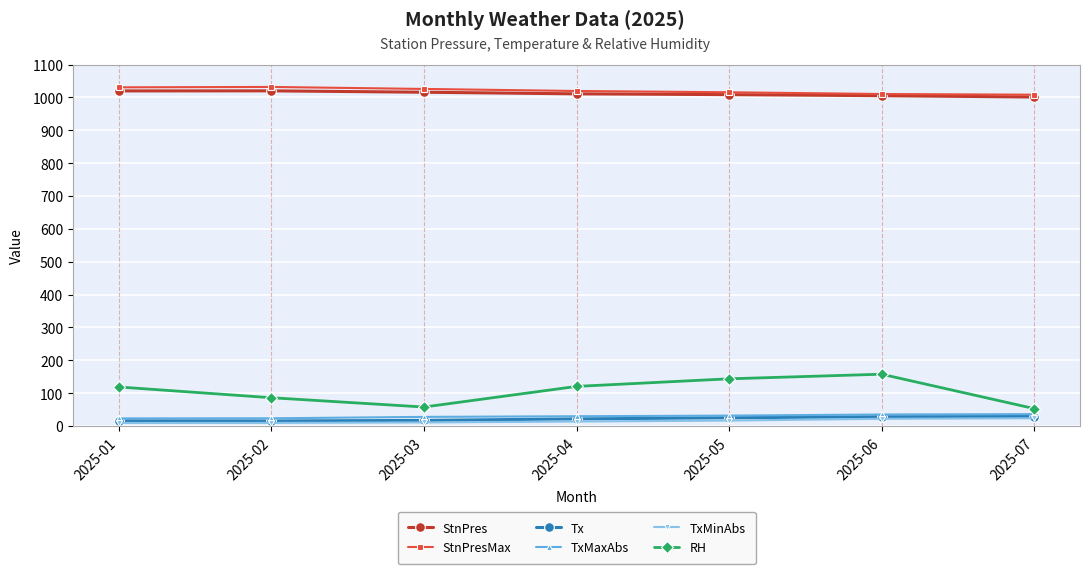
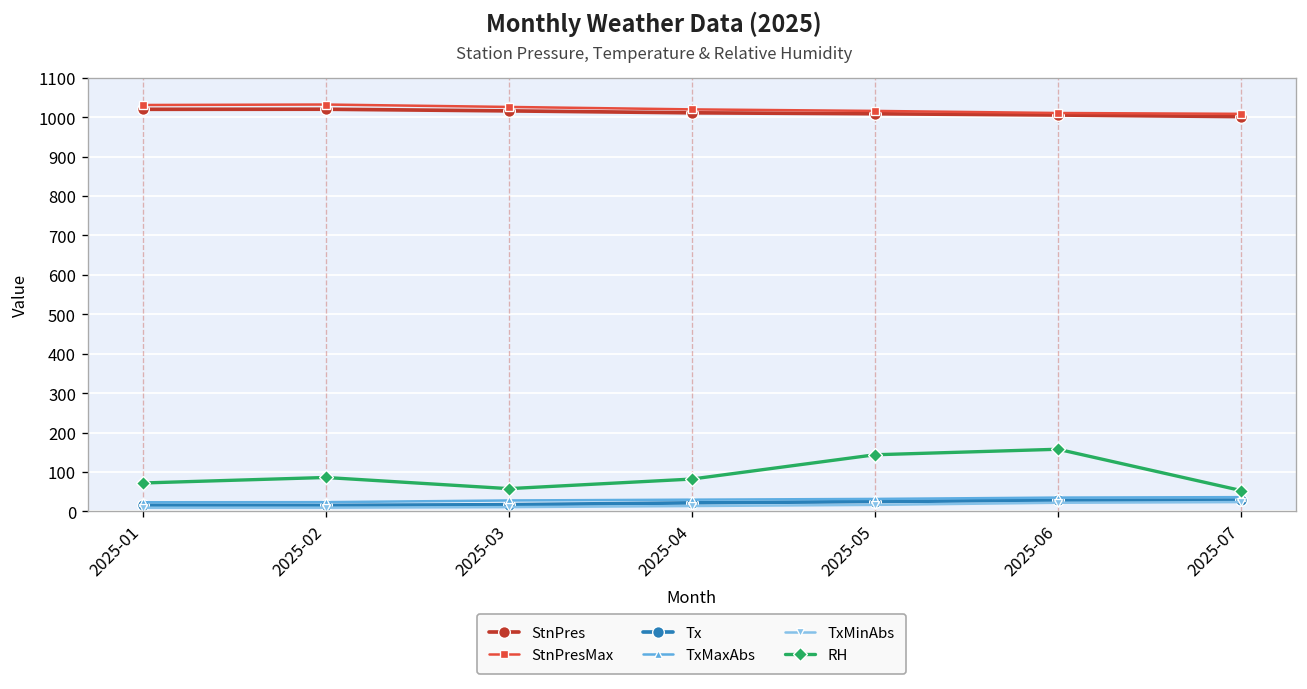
  {
    "Tx": {
      "2025-04": 20
    },
    "RH": {
-     "2025-01": 120,
+     "2025-01": 70,
      "2025-02": 90,
      "2025-03": 60,
-     "2025-04": 120,
+     "2025-04": 80,
      "2025-05": 140,
      "2025-06": 160,
      "2025-07": 50
    }
  }
